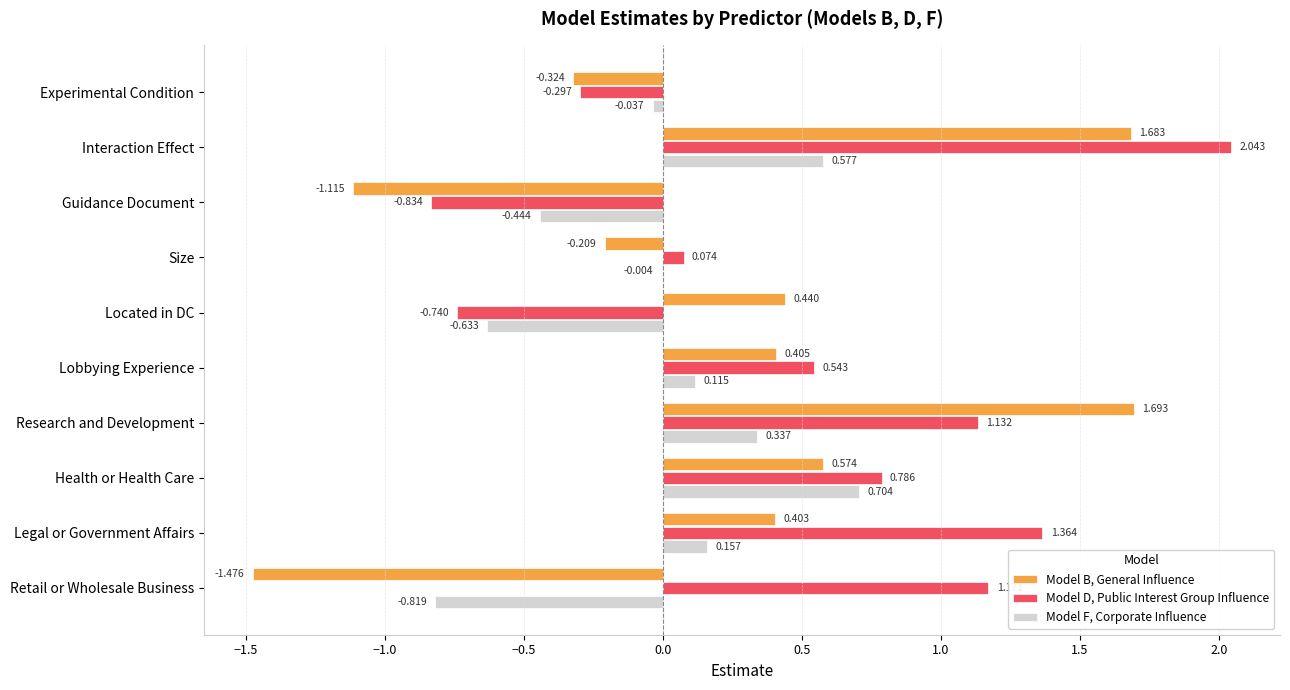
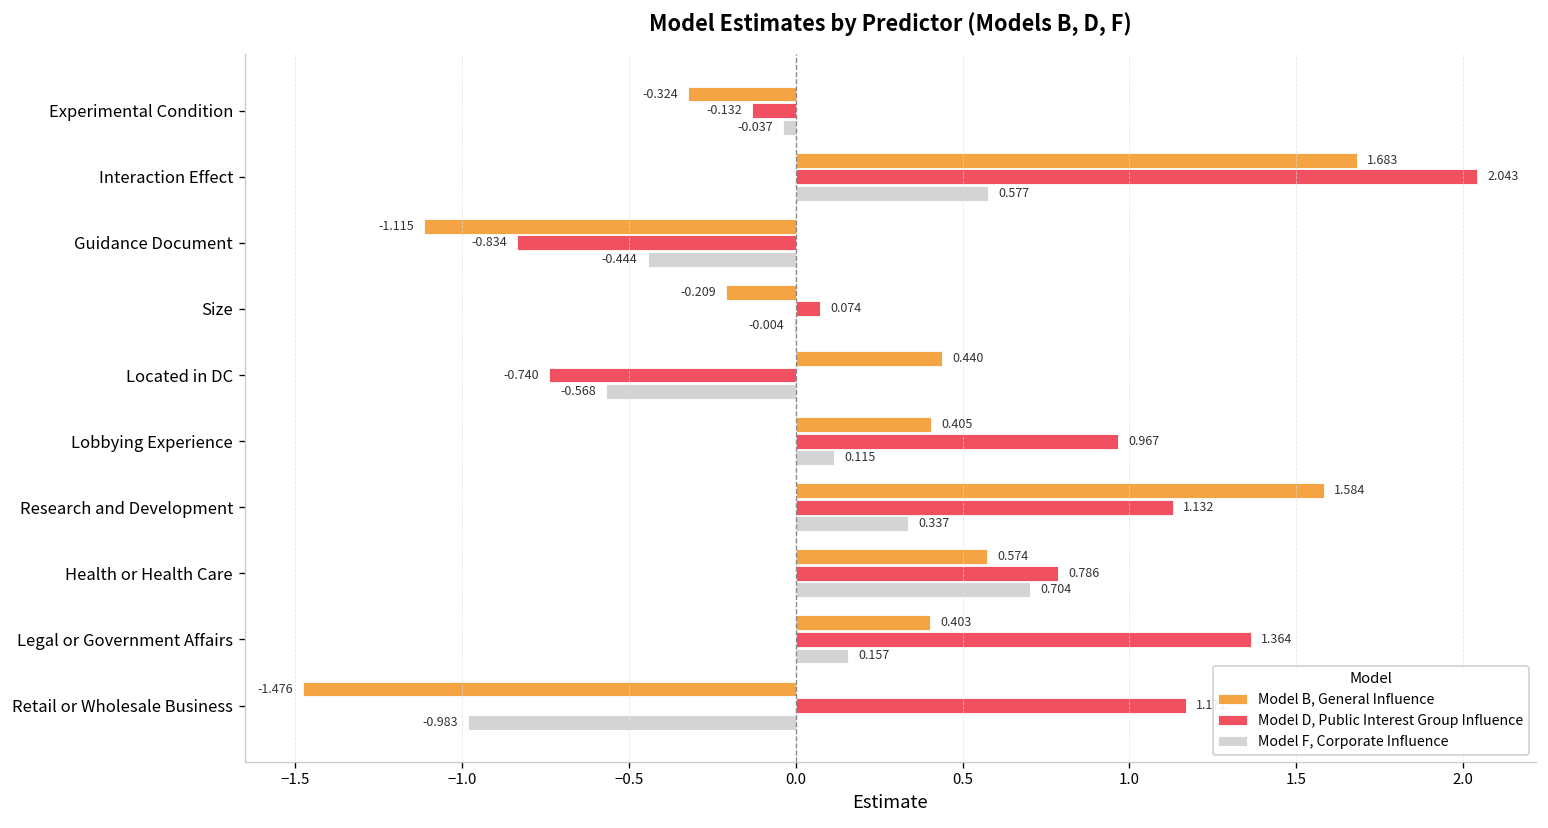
  {
    "Model B, General Influence": {
      "Experimental Condition": -0.324,
      "Interaction Effect": 1.683,
      "Guidance Document": -1.115,
      "Size": -0.209,
      "Located in DC": 0.440,
      "Lobbying Experience": 0.405,
-     "Research and Development": 1.693,
+     "Research and Development": 1.584,
      "Health or Health Care": 0.574,
      "Legal or Government Affairs": 0.403,
      "Retail or Wholesale Business": -1.476
    },
    "Model D, Public Interest Group Influence": {
-     "Experimental Condition": -0.297,
+     "Experimental Condition": -0.132,
      "Interaction Effect": 2.043,
      "Guidance Document": -0.834,
      "Size": 0.074,
      "Located in DC": -0.740,
-     "Lobbying Experience": 0.543,
+     "Lobbying Experience": 0.967,
      "Research and Development": 1.132,
      "Health or Health Care": 0.786,
      "Legal or Government Affairs": 1.364
    },
    "Model F, Corporate Influence": {
      "Experimental Condition": -0.037,
      "Interaction Effect": 0.577,
      "Guidance Document": -0.444,
      "Size": -0.004,
-     "Located in DC": -0.633,
+     "Located in DC": -0.568,
      "Lobbying Experience": 0.115,
      "Research and Development": 0.337,
      "Health or Health Care": 0.704,
      "Legal or Government Affairs": 0.157,
-     "Retail or Wholesale Business": -0.819
+     "Retail or Wholesale Business": -0.983
    }
  }
